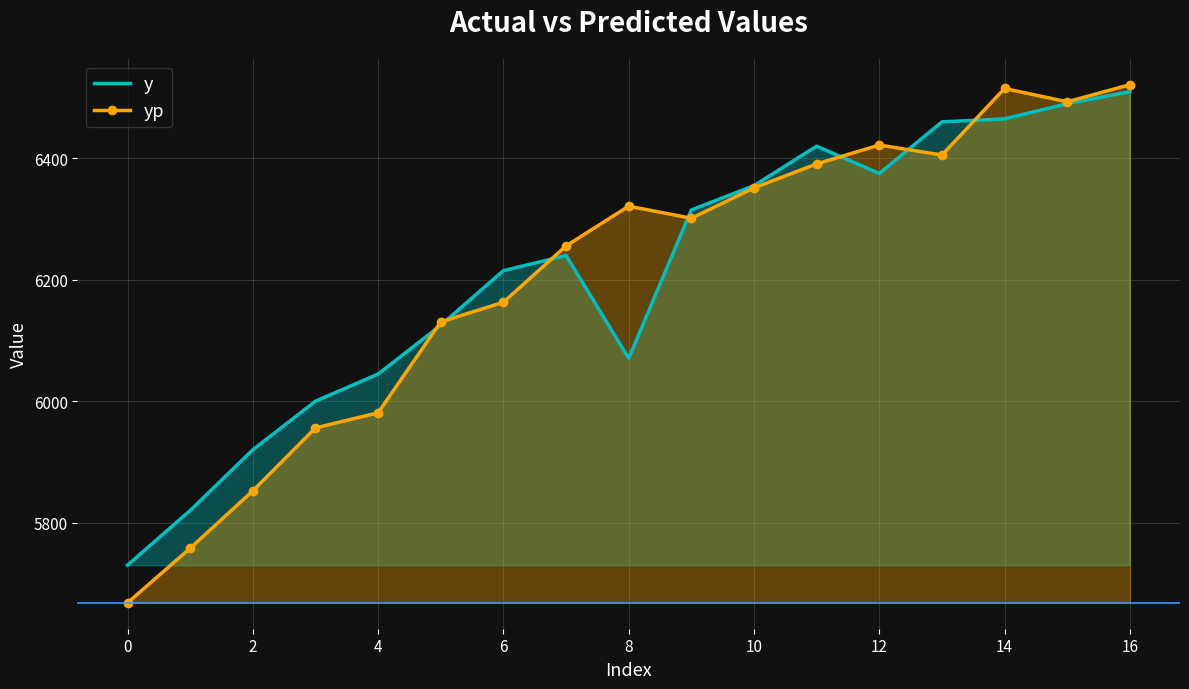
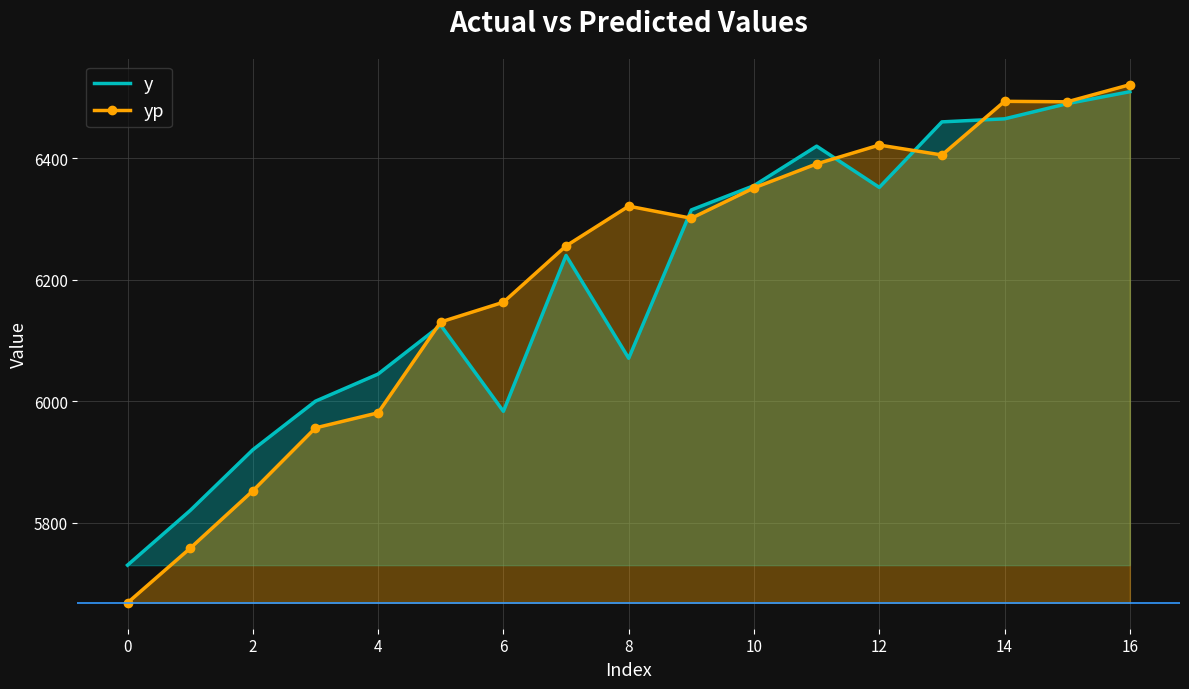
  {
    "y": {
      "0": 5730,
      "2": 5920,
      "4": 6040,
-     "6": 6220,
+     "6": 5980,
      "8": 6070,
-     "12": 6380,
+     "12": 6350,
      "14": 6470,
      "16": 6510
    },
    "yp": {
      "0": 5670,
      "2": 5850,
      "4": 5980,
      "6": 6160,
      "8": 6320,
      "12": 6420,
-     "14": 6510,
+     "14": 6490,
      "16": 6520
    }
  }
